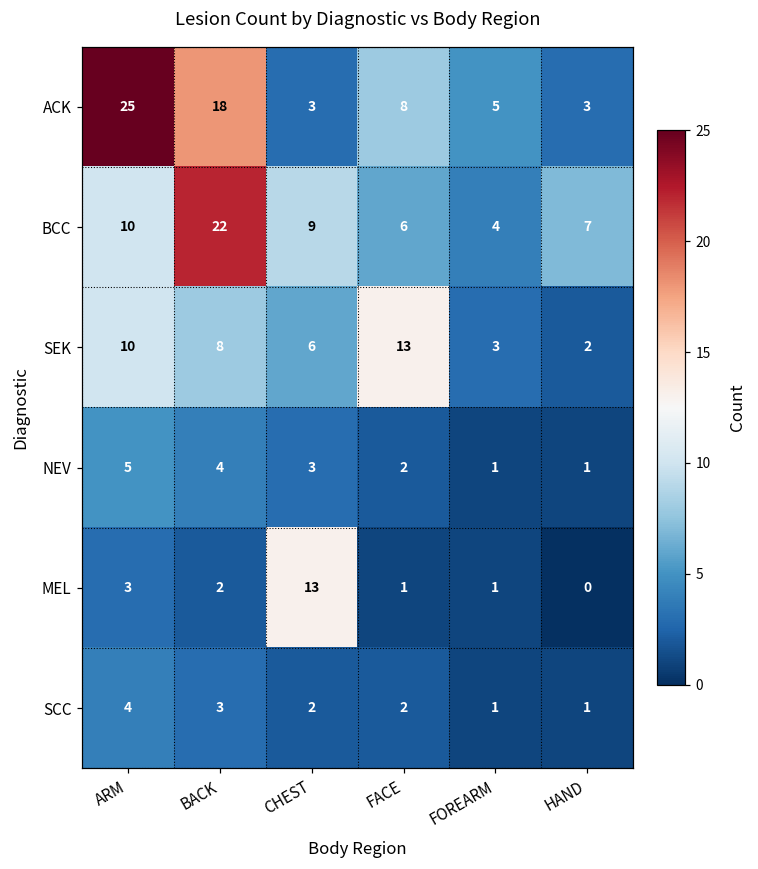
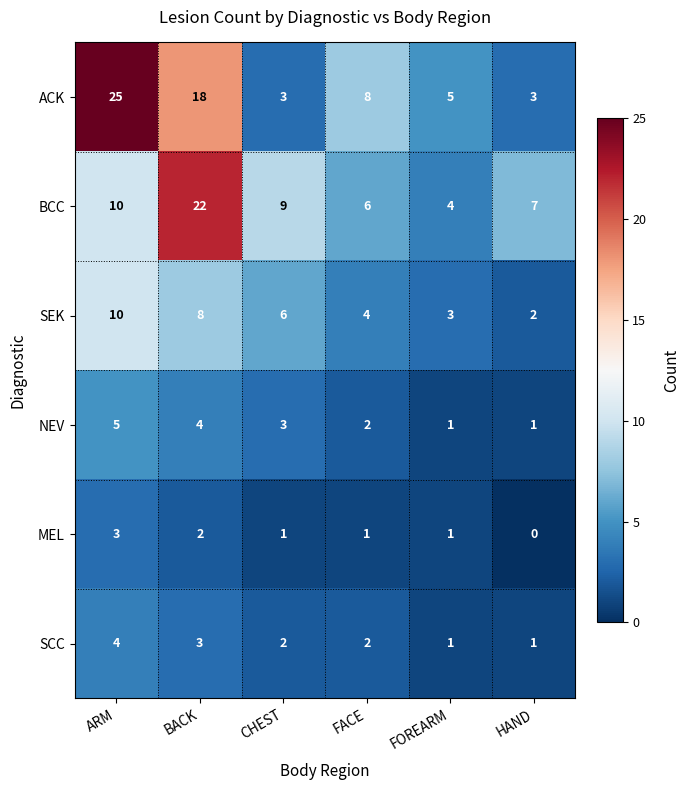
  {
    "ACK": {
      "ARM": 25,
      "BACK": 18,
      "CHEST": 3,
      "FACE": 8,
      "FOREARM": 5,
      "HAND": 3
    },
    "BCC": {
      "ARM": 10,
      "BACK": 22,
      "CHEST": 9,
      "FACE": 6,
      "FOREARM": 4,
      "HAND": 7
    },
    "SEK": {
      "ARM": 10,
      "BACK": 8,
      "CHEST": 6,
-     "FACE": 13,
+     "FACE": 4,
      "FOREARM": 3,
      "HAND": 2
    },
    "NEV": {
      "ARM": 5,
      "BACK": 4,
      "CHEST": 3,
      "FACE": 2,
      "FOREARM": 1,
      "HAND": 1
    },
    "MEL": {
      "ARM": 3,
      "BACK": 2,
-     "CHEST": 13,
+     "CHEST": 1,
      "FACE": 1,
      "FOREARM": 1,
      "HAND": 0
    },
    "SCC": {
      "ARM": 4,
      "BACK": 3,
      "CHEST": 2,
      "FACE": 2,
      "FOREARM": 1,
      "HAND": 1
    }
  }
